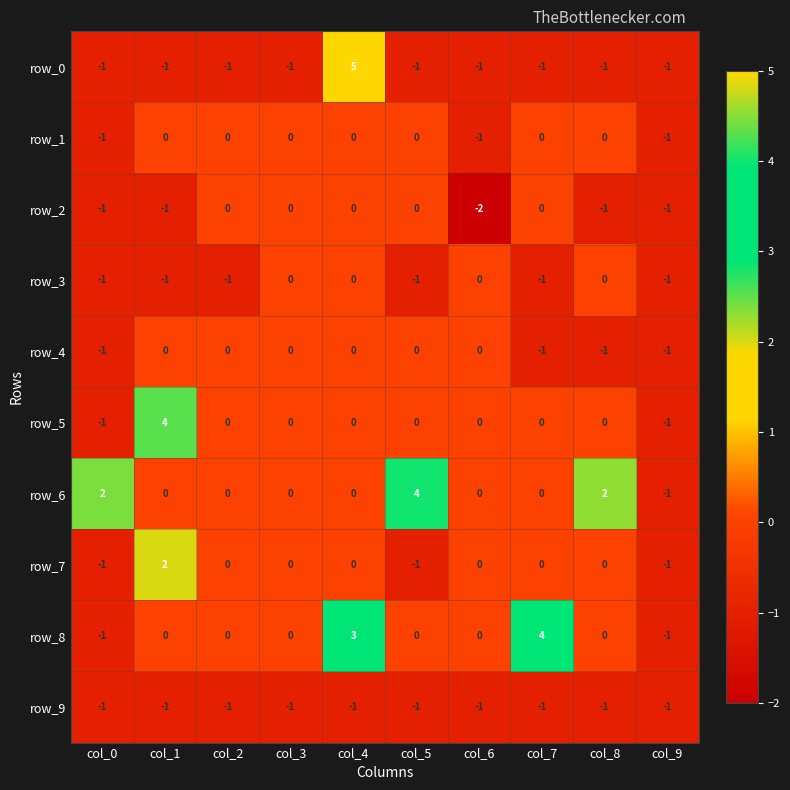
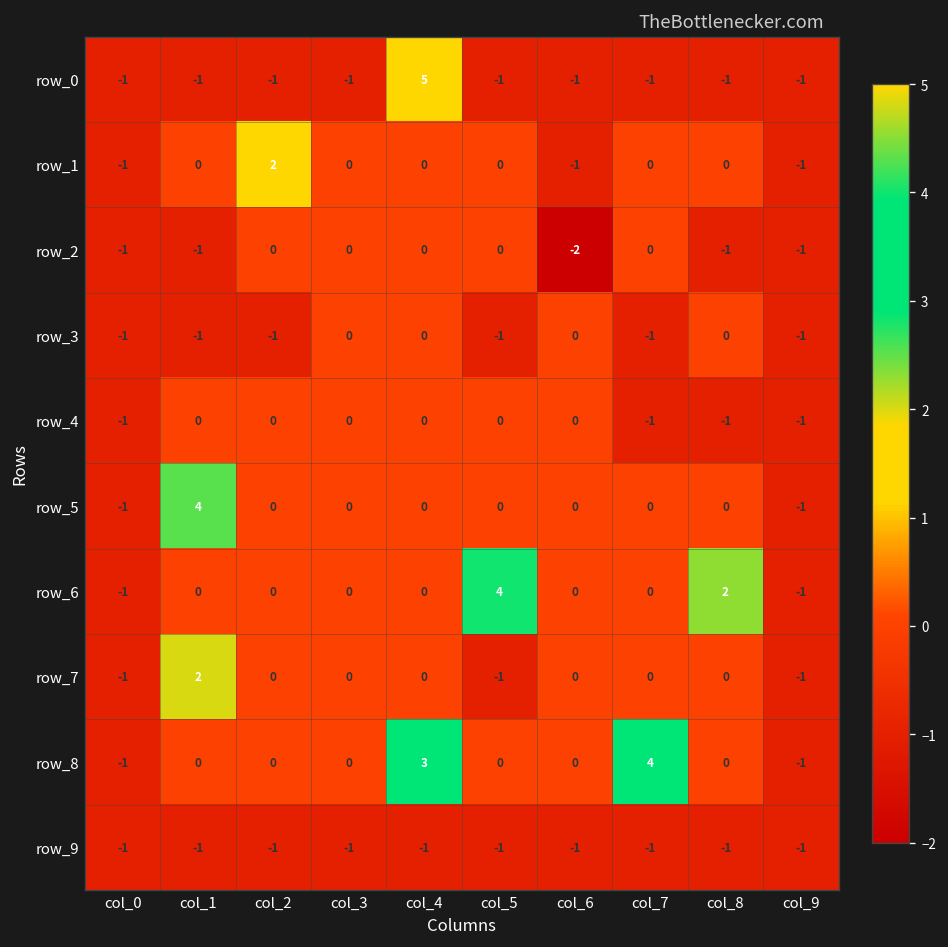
  {
    "row_0": {
      "col_0": -1,
      "col_1": -1,
      "col_2": -1,
      "col_3": -1,
      "col_4": 5,
      "col_5": -1,
      "col_6": -1,
      "col_7": -1,
      "col_8": -1,
      "col_9": -1
    },
    "row_1": {
      "col_0": -1,
      "col_1": 0,
-     "col_2": 0,
+     "col_2": 2,
      "col_3": 0,
      "col_4": 0,
      "col_5": 0,
      "col_6": -1,
      "col_7": 0,
      "col_8": 0,
      "col_9": -1
    },
    "row_2": {
      "col_0": -1,
      "col_1": -1,
      "col_2": 0,
      "col_3": 0,
      "col_4": 0,
      "col_5": 0,
      "col_6": -2,
      "col_7": 0,
      "col_8": -1,
      "col_9": -1
    },
    "row_3": {
      "col_0": -1,
      "col_1": -1,
      "col_2": -1,
      "col_3": 0,
      "col_4": 0,
      "col_5": -1,
      "col_6": 0,
      "col_7": -1,
      "col_8": 0,
      "col_9": -1
    },
    "row_4": {
      "col_0": -1,
      "col_1": 0,
      "col_2": 0,
      "col_3": 0,
      "col_4": 0,
      "col_5": 0,
      "col_6": 0,
      "col_7": -1,
      "col_8": -1,
      "col_9": -1
    },
    "row_5": {
      "col_0": -1,
      "col_1": 4,
      "col_2": 0,
      "col_3": 0,
      "col_4": 0,
      "col_5": 0,
      "col_6": 0,
      "col_7": 0,
      "col_8": 0,
      "col_9": -1
    },
    "row_6": {
-     "col_0": 2,
+     "col_0": -1,
      "col_1": 0,
      "col_2": 0,
      "col_3": 0,
      "col_4": 0,
      "col_5": 4,
      "col_6": 0,
      "col_7": 0,
      "col_8": 2,
      "col_9": -1
    },
    "row_7": {
      "col_0": -1,
      "col_1": 2,
      "col_2": 0,
      "col_3": 0,
      "col_4": 0,
      "col_5": -1,
      "col_6": 0,
      "col_7": 0,
      "col_8": 0,
      "col_9": -1
    },
    "row_8": {
      "col_0": -1,
      "col_1": 0,
      "col_2": 0,
      "col_3": 0,
      "col_4": 3,
      "col_5": 0,
      "col_6": 0,
      "col_7": 4,
      "col_8": 0,
      "col_9": -1
    },
    "row_9": {
      "col_0": -1,
      "col_1": -1,
      "col_2": -1,
      "col_3": -1,
      "col_4": -1,
      "col_5": -1,
      "col_6": -1,
      "col_7": -1,
      "col_8": -1,
      "col_9": -1
    }
  }
